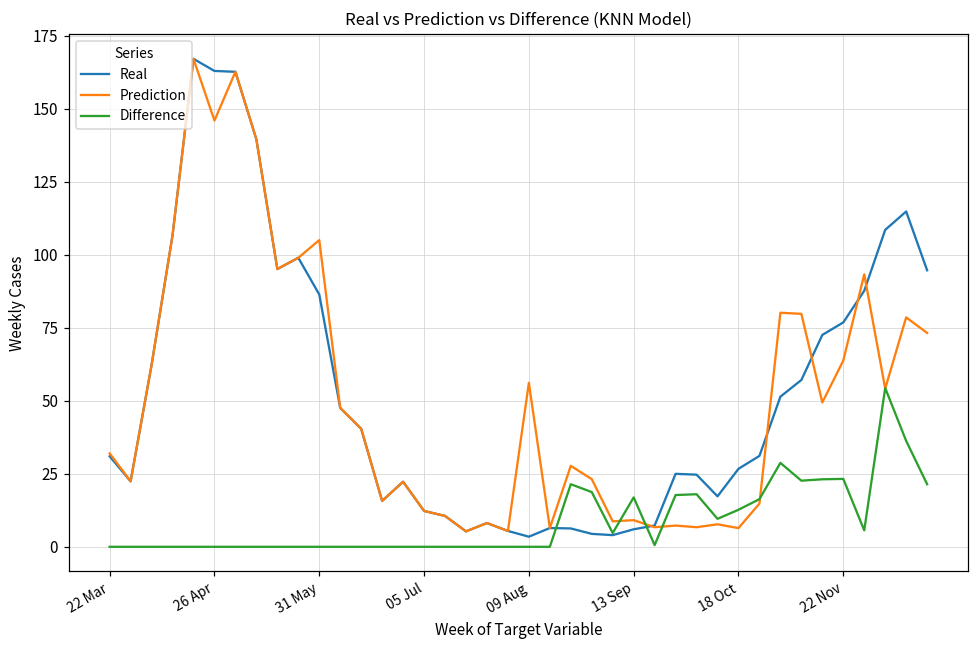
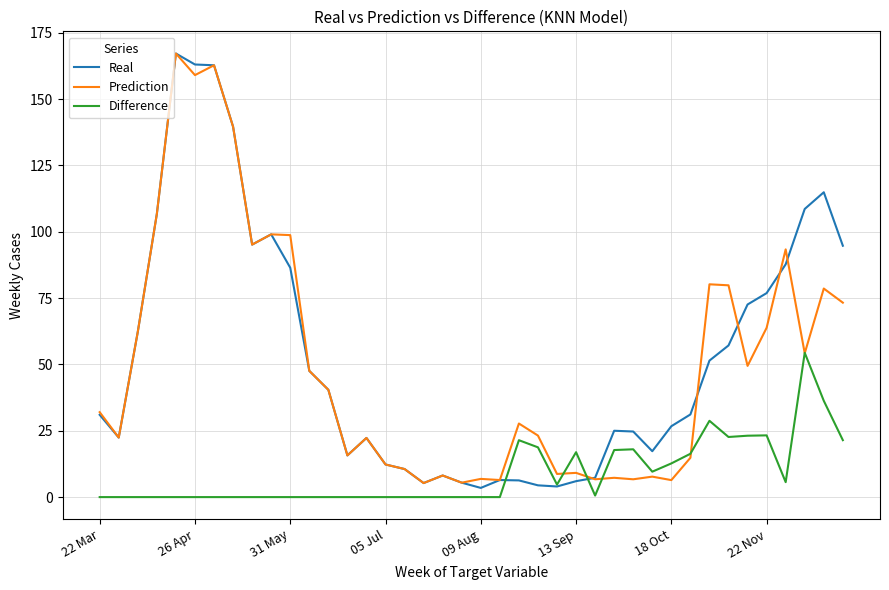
  {
    "Real": {
      "22 Mar": 31,
      "26 Apr": 163,
      "31 May": 86,
      "09 Aug": 3,
      "13 Sep": 6,
      "18 Oct": 27,
      "22 Nov": 77
    },
    "Prediction": {
      "22 Mar": 32,
-     "26 Apr": 146,
-     "31 May": 105,
-     "09 Aug": 56,
+     "26 Apr": 159,
+     "31 May": 99,
+     "09 Aug": 7,
      "13 Sep": 9,
      "18 Oct": 6,
      "22 Nov": 64
    },
    "Difference": {
      "22 Mar": 0,
      "26 Apr": 0,
      "31 May": 0,
      "05 Jul": 0,
      "09 Aug": 0,
      "13 Sep": 17,
      "18 Oct": 13,
      "22 Nov": 23
    }
  }
